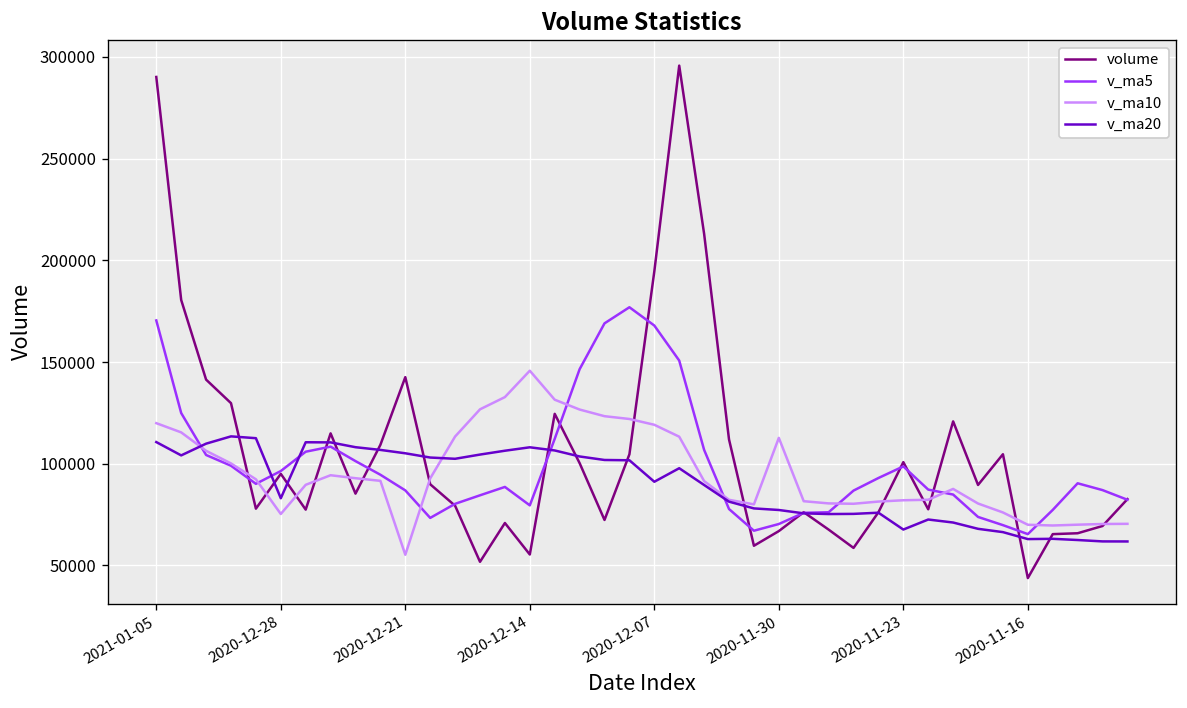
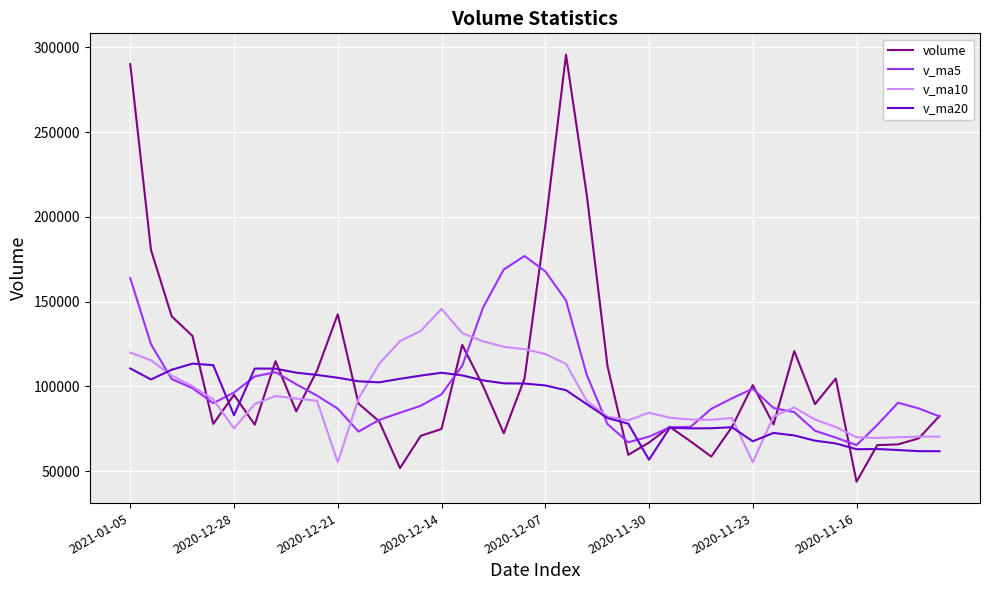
  {
    "volume": {
      "2021-01-05": 290000,
      "2020-12-21": 143000,
-     "2020-12-14": 55000,
+     "2020-12-14": 75000,
      "2020-12-07": 195000,
      "2020-11-30": 67000,
      "2020-11-23": 101000,
      "2020-11-16": 44000
    },
    "v_ma5": {
-     "2021-01-05": 170000,
+     "2021-01-05": 164000,
      "2020-12-21": 87000,
-     "2020-12-14": 80000,
+     "2020-12-14": 95000,
      "2020-12-07": 168000,
      "2020-11-30": 70000,
      "2020-11-23": 99000,
      "2020-11-16": 65000
    },
    "v_ma10": {
      "2021-01-05": 120000,
      "2020-12-28": 75000,
      "2020-12-21": 55000,
      "2020-12-14": 146000,
      "2020-12-07": 119000,
-     "2020-11-30": 113000,
-     "2020-11-23": 82000,
+     "2020-11-30": 85000,
+     "2020-11-23": 55000,
      "2020-11-16": 70000
    },
    "v_ma20": {
      "2021-01-05": 111000,
      "2020-12-28": 83000,
      "2020-12-21": 105000,
      "2020-12-14": 108000,
-     "2020-12-07": 91000,
-     "2020-11-30": 77000,
+     "2020-12-07": 101000,
+     "2020-11-30": 57000,
      "2020-11-23": 68000,
      "2020-11-16": 63000
    }
  }
